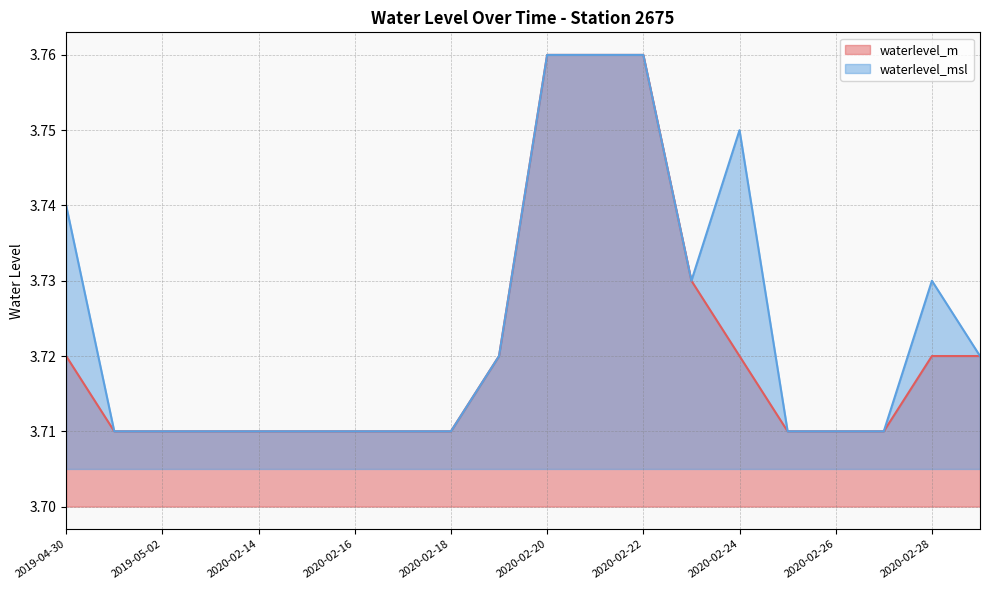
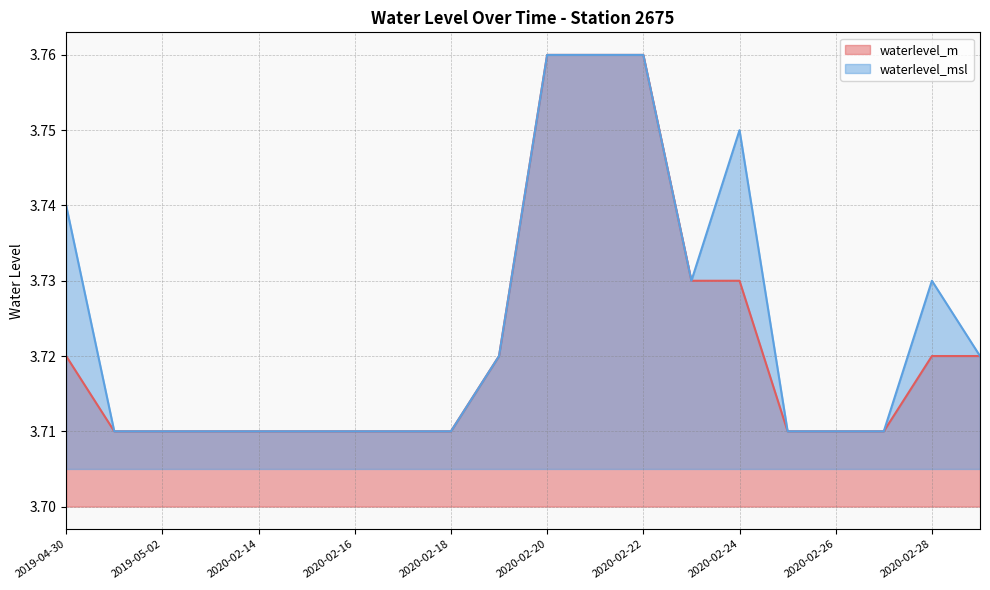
  {
    "waterlevel_m": {
      "2019-04-30": 3.72,
-     "2020-02-24": 3.72,
+     "2020-02-24": 3.73,
      "2020-02-28": 3.72
    },
    "waterlevel_msl": {
      "2019-04-30": 3.74,
      "2020-02-24": 3.75,
      "2020-02-28": 3.73
    }
  }
